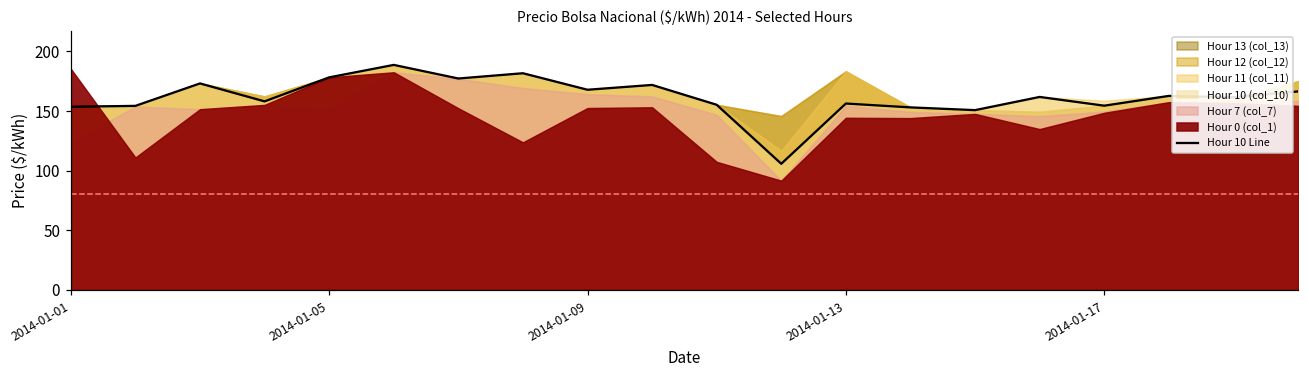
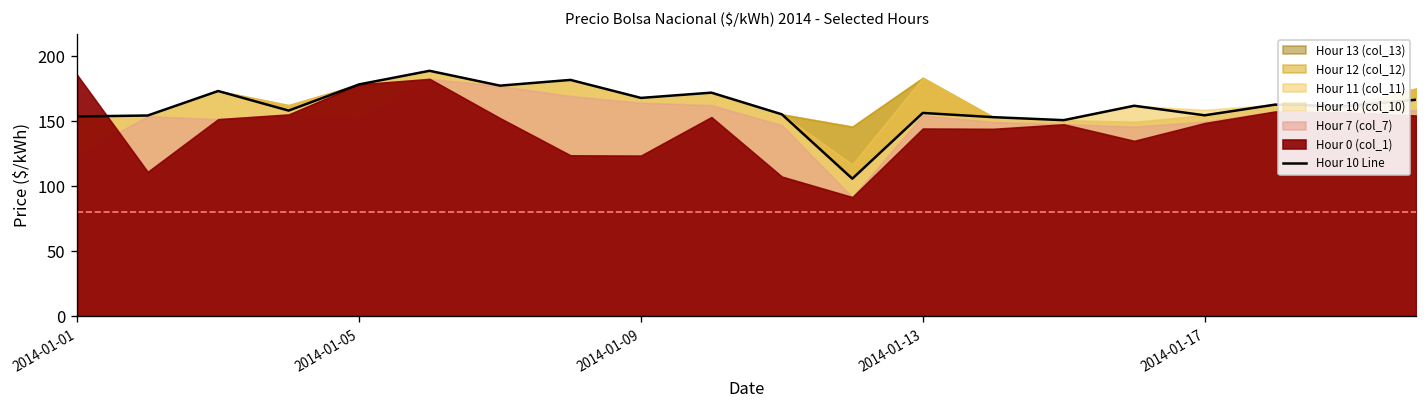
  {
    "Hour 0 (col_1)": {
      "2014-01-01": 185,
-     "2014-01-09": 152,
+     "2014-01-09": 123,
      "2014-01-13": 144
    }
  }
